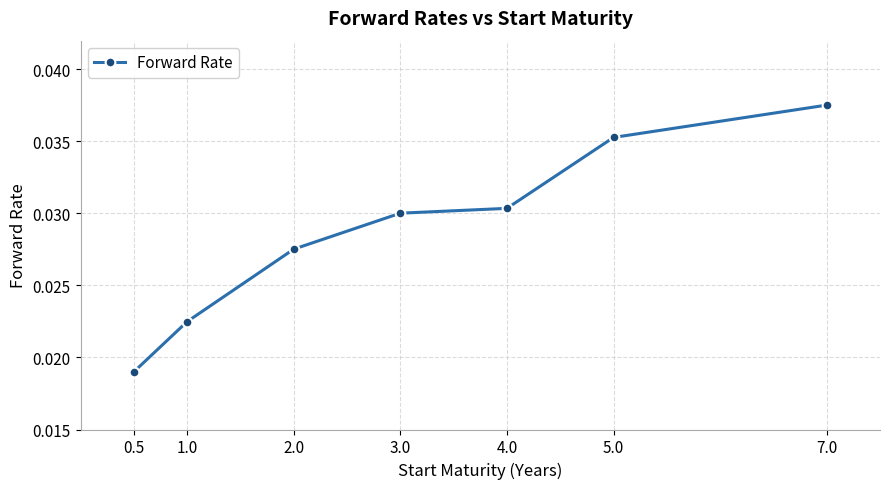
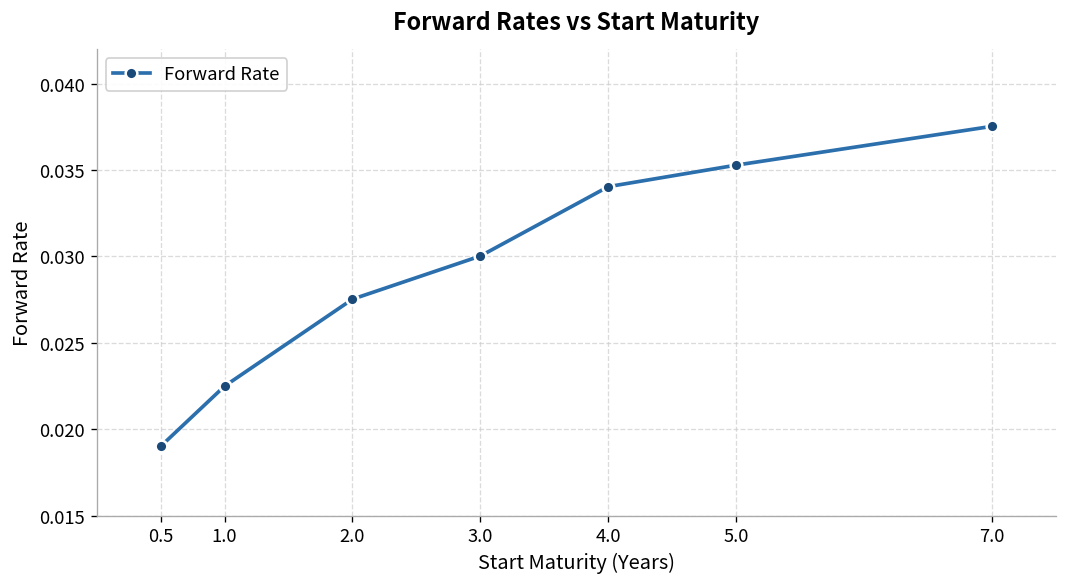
  {
    "0.5": 0.0190,
    "1.0": 0.0225,
    "2.0": 0.0275,
    "3.0": 0.0300,
-   "4.0": 0.0304,
+   "4.0": 0.0340,
    "5.0": 0.0353,
    "7.0": 0.0375
  }
